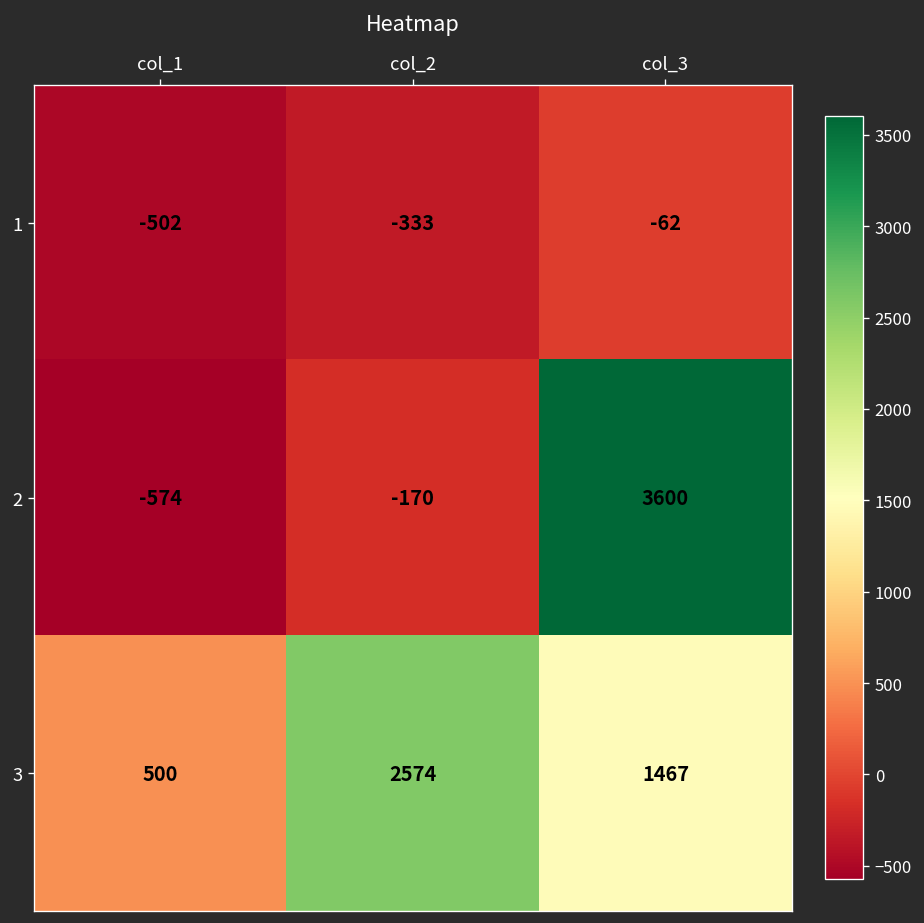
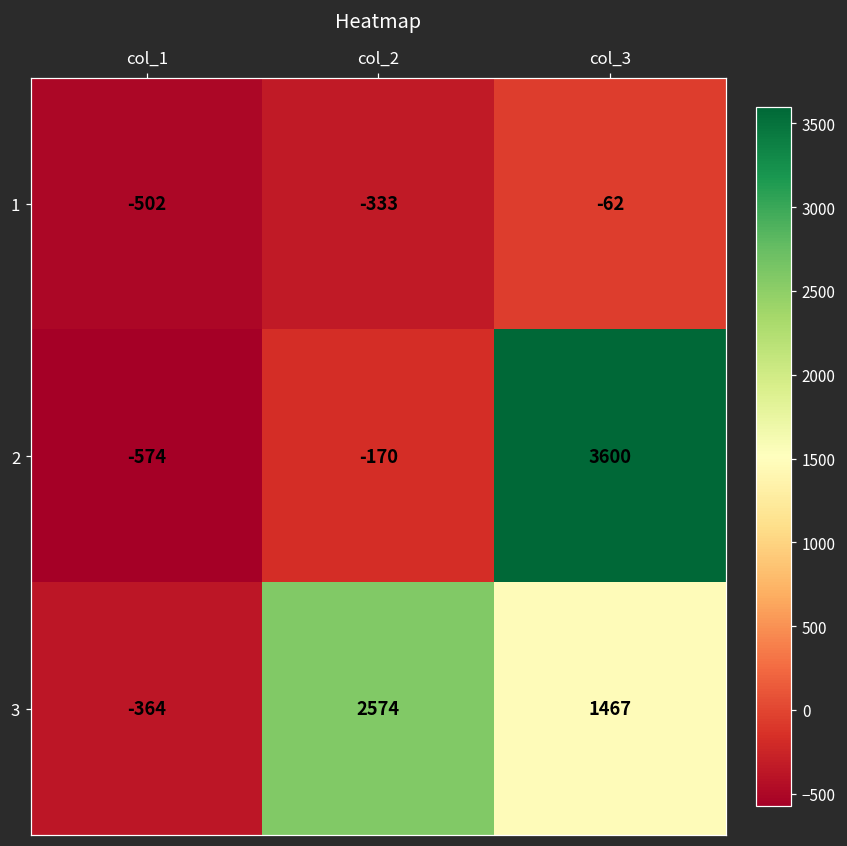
  {
    "1": {
      "col_1": -502,
      "col_2": -333,
      "col_3": -62
    },
    "2": {
      "col_1": -574,
      "col_2": -170,
      "col_3": 3600
    },
    "3": {
-     "col_1": 500,
+     "col_1": -364,
      "col_2": 2574,
      "col_3": 1467
    }
  }
